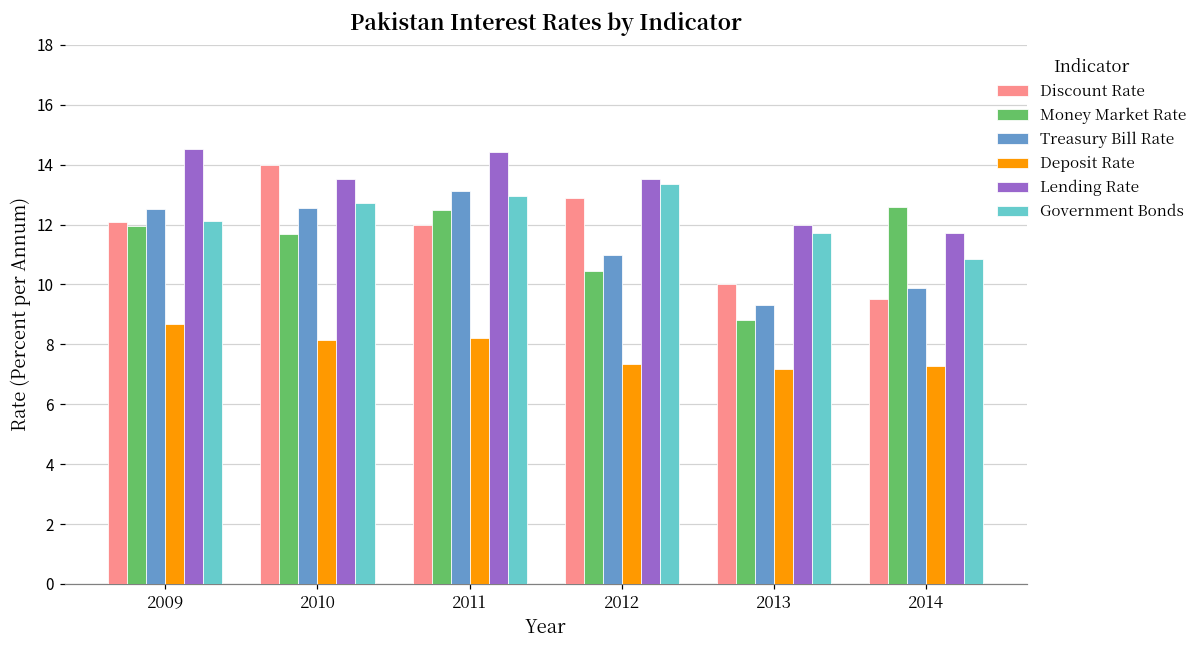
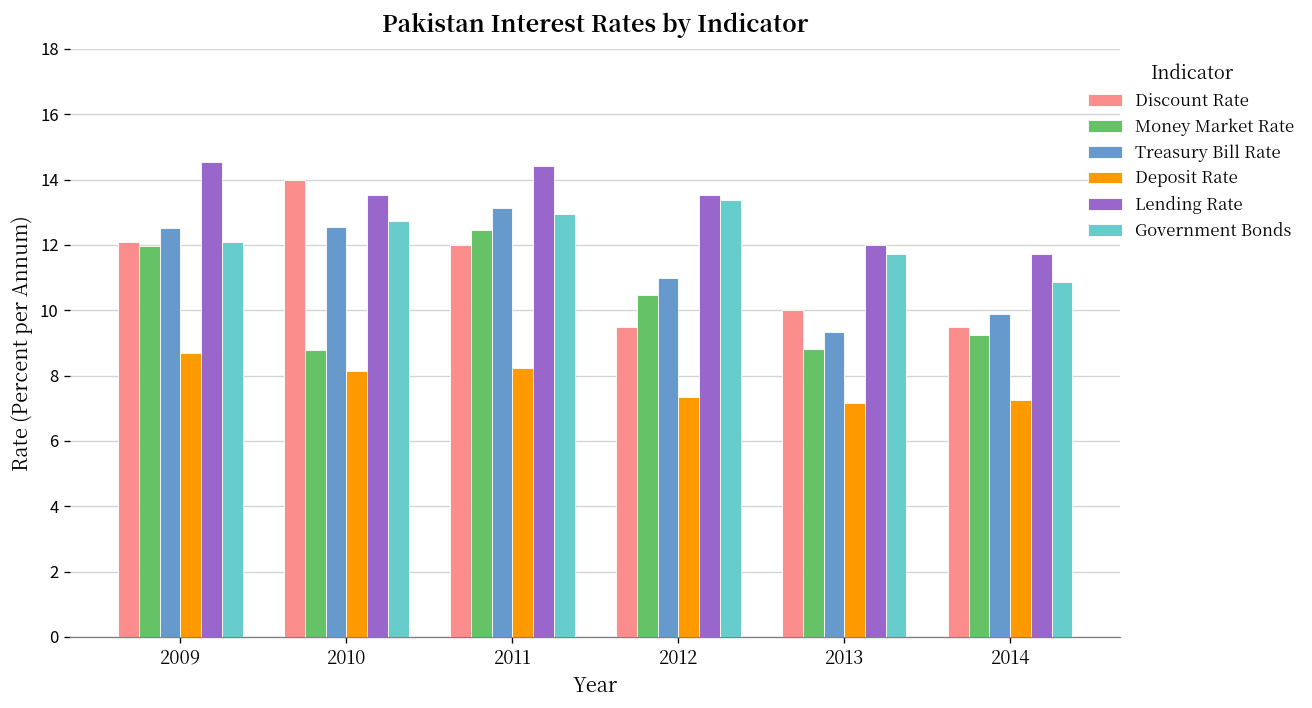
  {
    "Discount Rate": {
      "2009": 12.1,
      "2010": 14.0,
      "2011": 12.0,
-     "2012": 12.9,
+     "2012": 9.5,
      "2013": 10.0,
      "2014": 9.5
    },
    "Money Market Rate": {
      "2009": 12.0,
-     "2010": 11.7,
+     "2010": 8.8,
      "2011": 12.5,
      "2012": 10.5,
      "2013": 8.8,
-     "2014": 12.6
+     "2014": 9.2
    },
    "Deposit Rate": {
      "2009": 8.7,
      "2010": 8.1,
      "2011": 8.2,
      "2012": 7.3,
      "2013": 7.2,
      "2014": 7.3
    },
    "Lending Rate": {
      "2009": 14.5,
      "2010": 13.5,
      "2011": 14.4,
      "2012": 13.5,
      "2013": 12.0,
      "2014": 11.7
    }
  }
